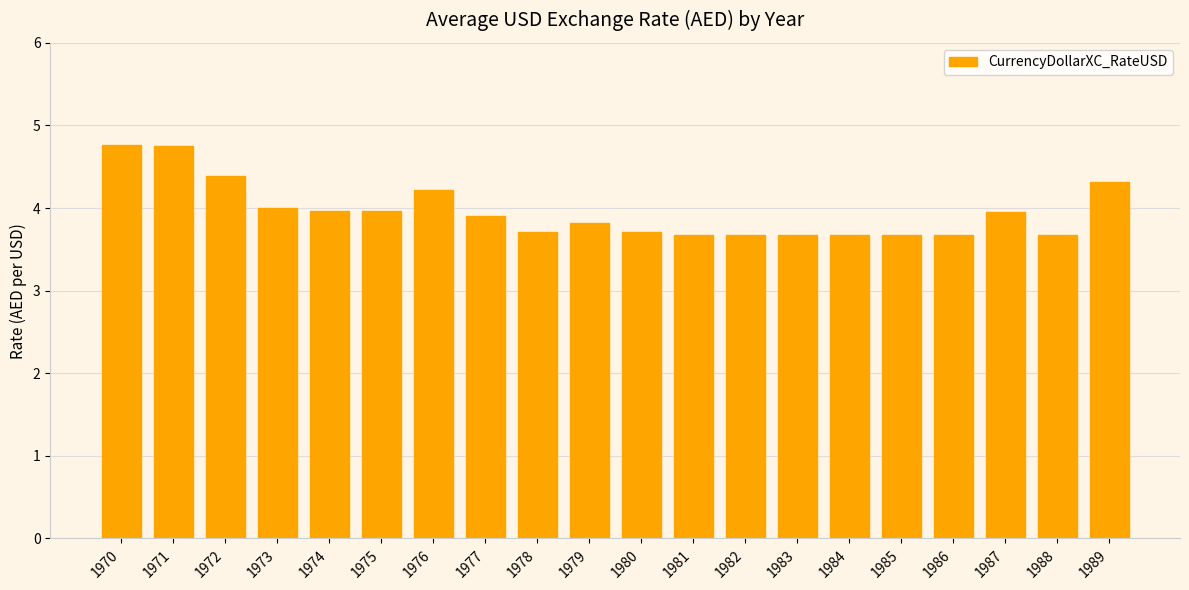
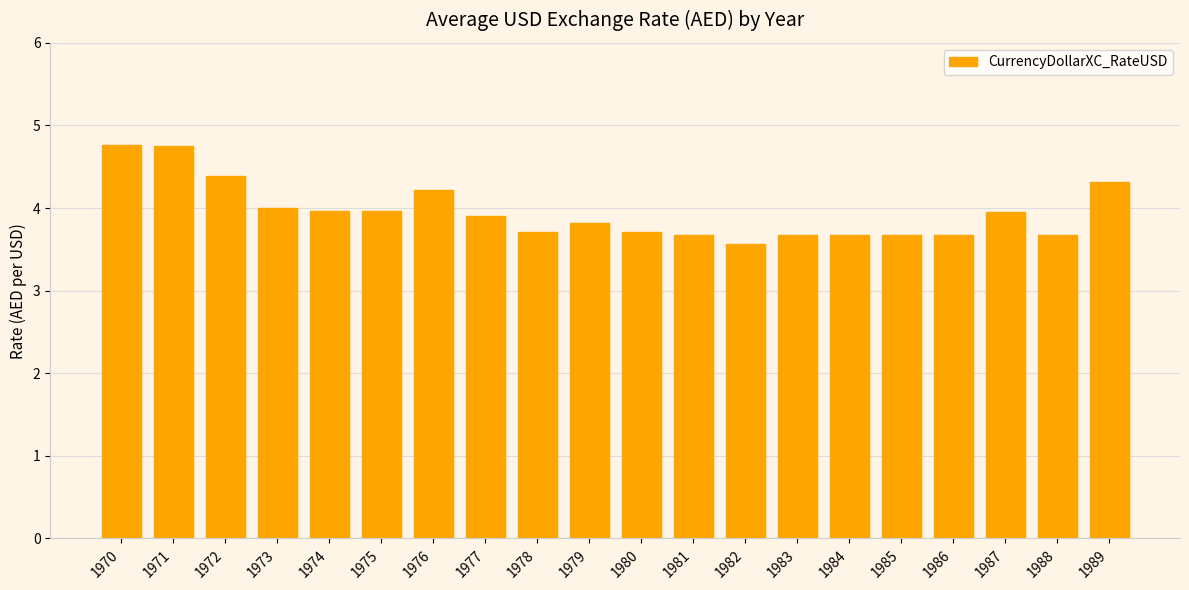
  {
    "1970": 4.8,
    "1971": 4.7,
    "1972": 4.4,
    "1973": 4.0,
    "1974": 4.0,
    "1975": 4.0,
    "1976": 4.2,
    "1977": 3.9,
    "1978": 3.7,
    "1979": 3.8,
    "1980": 3.7,
    "1981": 3.7,
-   "1982": 3.7,
+   "1982": 3.6,
    "1983": 3.7,
    "1984": 3.7,
    "1985": 3.7,
    "1986": 3.7,
    "1987": 4.0,
    "1988": 3.7,
    "1989": 4.3
  }
